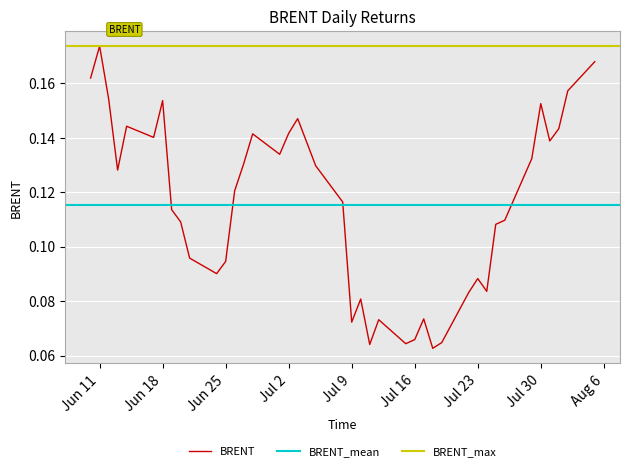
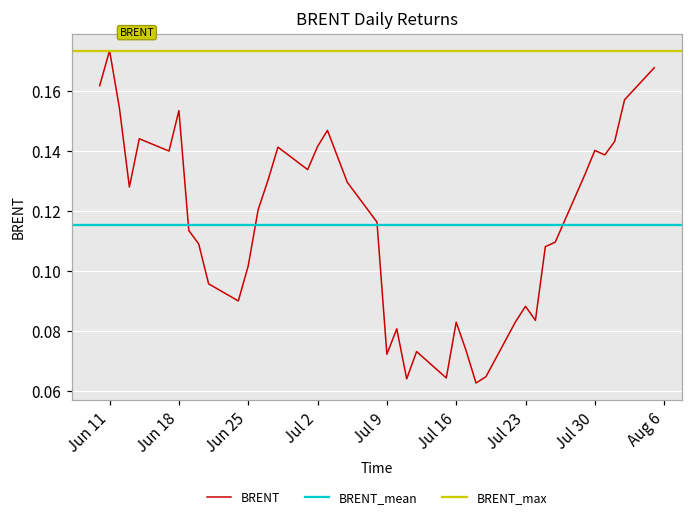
  {
    "Jun 11": 0.174,
    "Jun 18": 0.154,
-   "Jun 25": 0.095,
+   "Jun 25": 0.102,
    "Jul 2": 0.142,
    "Jul 9": 0.072,
-   "Jul 16": 0.066,
+   "Jul 16": 0.083,
    "Jul 23": 0.088,
-   "Jul 30": 0.153
+   "Jul 30": 0.140
  }
